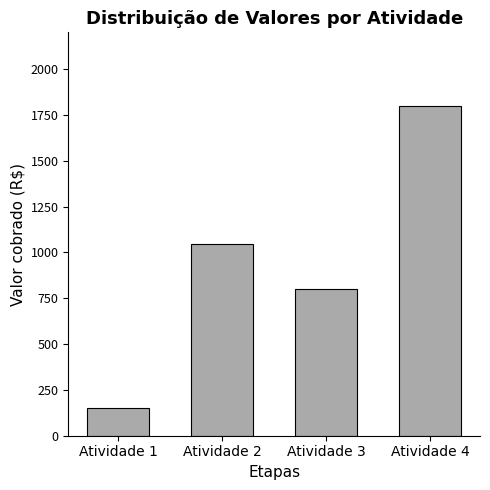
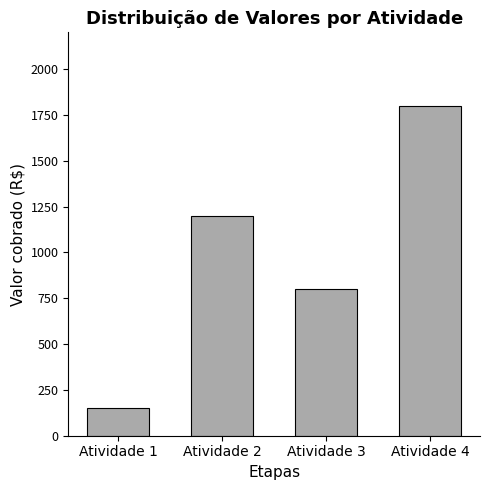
  {
    "Atividade 1": 150,
-   "Atividade 2": 1040,
+   "Atividade 2": 1200,
    "Atividade 3": 800,
    "Atividade 4": 1800
  }
